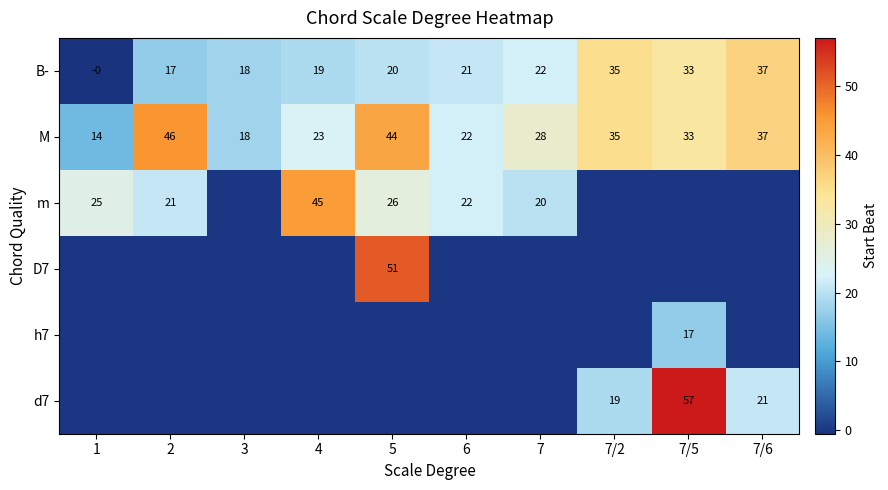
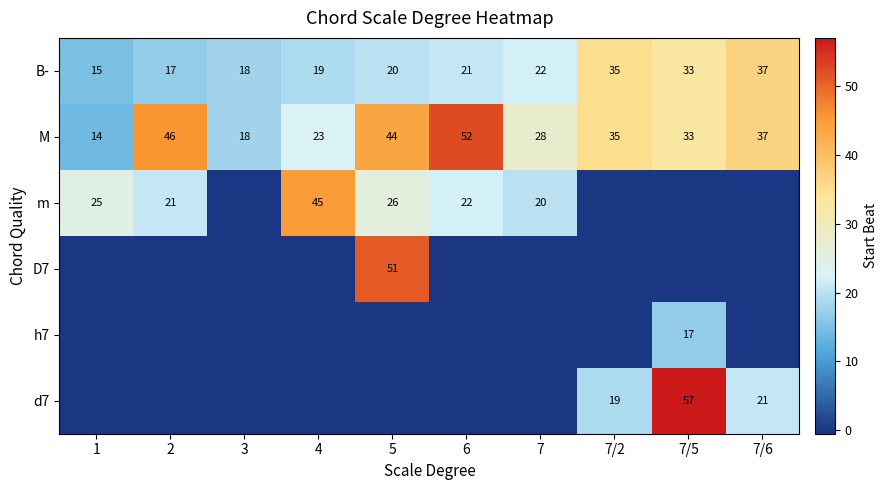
  {
    "B-": {
-     "1": -0,
+     "1": 15,
      "2": 17,
      "3": 18,
      "4": 19,
      "5": 20,
      "6": 21,
      "7": 22,
      "7/2": 35,
      "7/5": 33,
      "7/6": 37
    },
    "M": {
      "1": 14,
      "2": 46,
      "3": 18,
      "4": 23,
      "5": 44,
-     "6": 22,
+     "6": 52,
      "7": 28,
      "7/2": 35,
      "7/5": 33,
      "7/6": 37
    },
    "m": {
      "1": 25,
      "2": 21,
      "4": 45,
      "5": 26,
      "6": 22,
      "7": 20
    },
    "D7": {
      "5": 51
    },
    "h7": {
      "7/5": 17
    },
    "d7": {
      "7/2": 19,
      "7/5": 57,
      "7/6": 21
    }
  }
